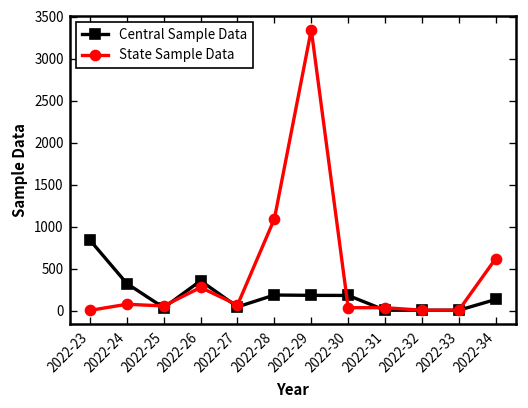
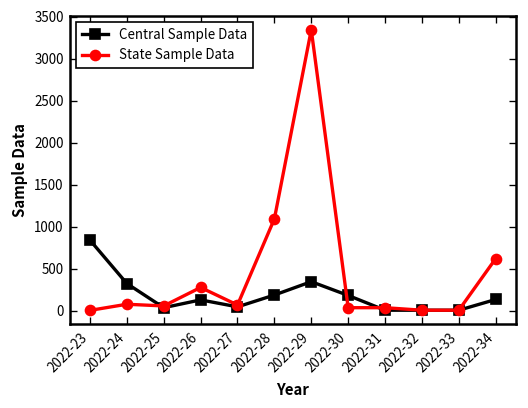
  {
    "Central Sample Data": {
      "2022-23": 800,
      "2022-24": 300,
-     "2022-26": 400,
+     "2022-26": 100,
      "2022-28": 200,
-     "2022-29": 200,
+     "2022-29": 300,
      "2022-30": 200,
      "2022-34": 100
    },
    "State Sample Data": {
      "2022-23": 0,
      "2022-24": 100,
      "2022-26": 300,
      "2022-28": 1100,
      "2022-29": 3300,
      "2022-30": 0,
      "2022-34": 600
    }
  }
